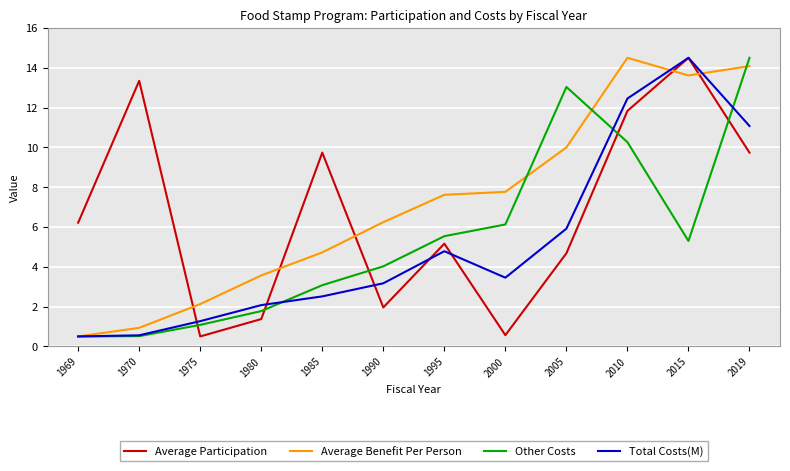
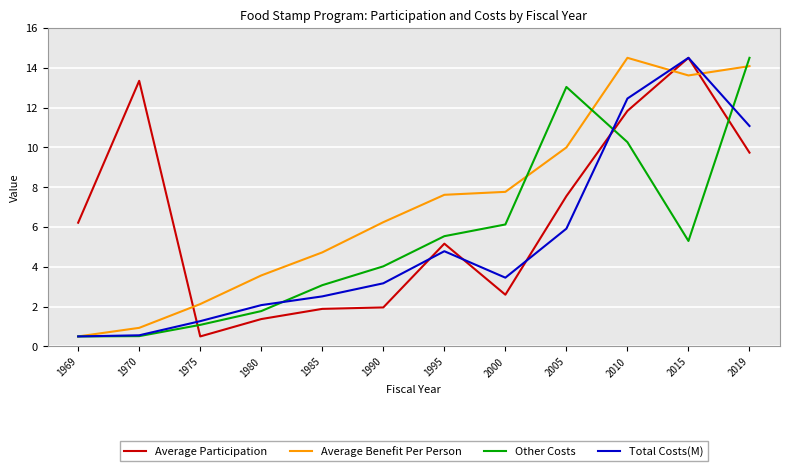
  {
    "Average Participation": {
      "1969": 6.2,
      "1970": 13.3,
      "1975": 0.5,
      "1980": 1.4,
-     "1985": 9.7,
+     "1985": 1.9,
      "1990": 2.0,
      "1995": 5.2,
-     "2000": 0.6,
-     "2005": 4.7,
+     "2000": 2.6,
+     "2005": 7.6,
      "2010": 11.8,
      "2019": 9.7
    },
    "Average Benefit Per Person": {
      "1970": 0.9,
      "1975": 2.1,
      "1980": 3.6,
      "1985": 4.7,
      "1990": 6.2,
      "1995": 7.6,
      "2000": 7.8,
      "2005": 10.0,
      "2010": 14.5,
      "2015": 13.6,
      "2019": 14.1
    },
    "Other Costs": {
      "1975": 1.1,
      "1980": 1.8,
      "1985": 3.1,
      "1990": 4.0,
      "1995": 5.5,
      "2000": 6.1,
      "2005": 13.0,
      "2010": 10.3,
      "2015": 5.3,
      "2019": 14.5
    },
    "Total Costs(M)": {
      "1975": 1.3,
      "1980": 2.1,
      "1985": 2.5,
      "1990": 3.2,
      "1995": 4.8,
      "2000": 3.5,
      "2005": 5.9,
      "2010": 12.5,
      "2019": 11.1
    }
  }
